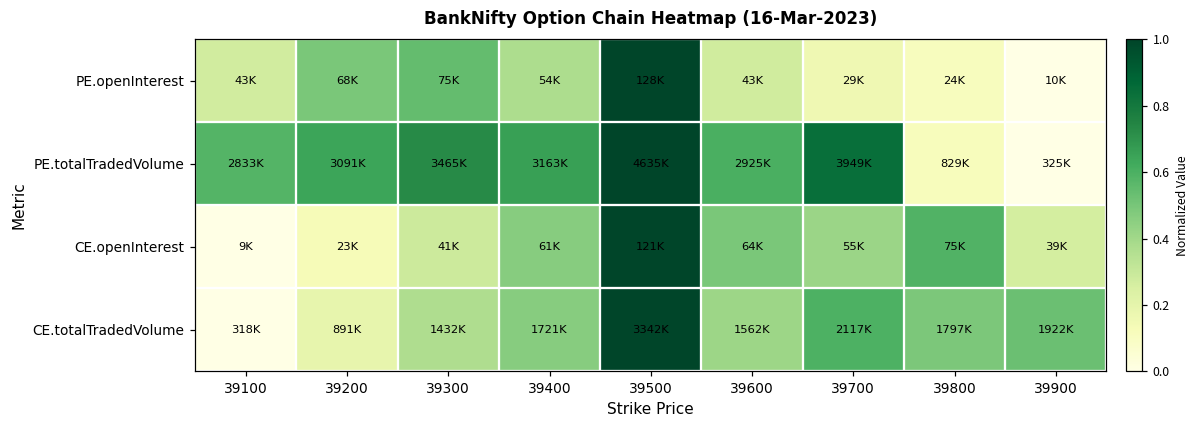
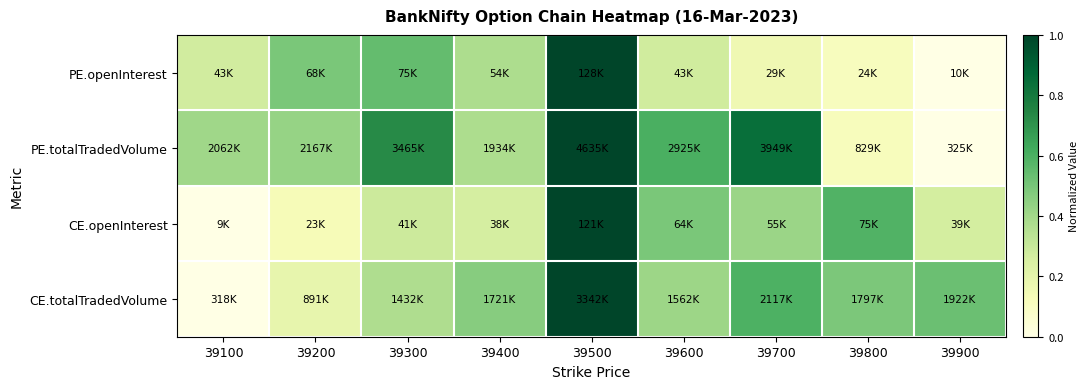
  {
    "PE.openInterest": {
      "39100": "43K",
      "39200": "68K",
      "39300": "75K",
      "39400": "54K",
      "39500": "128K",
      "39600": "43K",
      "39700": "29K",
      "39800": "24K",
      "39900": "10K"
    },
    "PE.totalTradedVolume": {
-     "39100": "2833K",
-     "39200": "3091K",
+     "39100": "2062K",
+     "39200": "2167K",
      "39300": "3465K",
-     "39400": "3163K",
+     "39400": "1934K",
      "39500": "4635K",
      "39600": "2925K",
      "39700": "3949K",
      "39800": "829K",
      "39900": "325K"
    },
    "CE.openInterest": {
      "39100": "9K",
      "39200": "23K",
      "39300": "41K",
-     "39400": "61K",
+     "39400": "38K",
      "39500": "121K",
      "39600": "64K",
      "39700": "55K",
      "39800": "75K",
      "39900": "39K"
    },
    "CE.totalTradedVolume": {
      "39100": "318K",
      "39200": "891K",
      "39300": "1432K",
      "39400": "1721K",
      "39500": "3342K",
      "39600": "1562K",
      "39700": "2117K",
      "39800": "1797K",
      "39900": "1922K"
    }
  }
